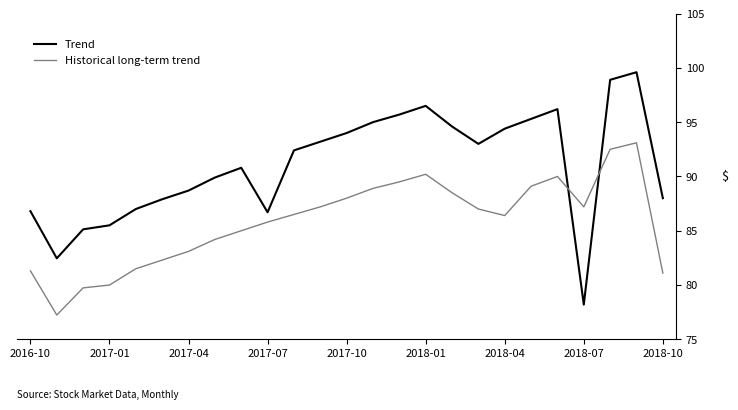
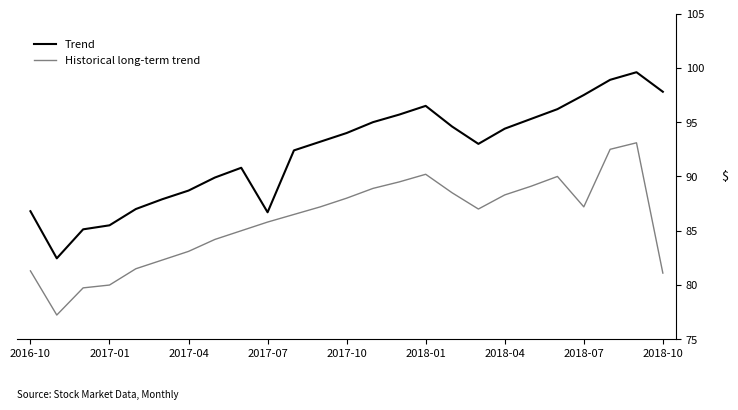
  {
    "Trend": {
      "2016-10": 86.8,
      "2017-01": 85.5,
      "2017-04": 88.7,
      "2017-07": 86.7,
      "2017-10": 94.0,
      "2018-01": 96.5,
      "2018-04": 94.4,
-     "2018-07": 78.2,
-     "2018-10": 88.0
+     "2018-07": 97.5,
+     "2018-10": 97.8
    },
    "Historical long-term trend": {
      "2016-10": 81.3,
      "2017-01": 80.0,
      "2017-04": 83.1,
      "2017-07": 85.8,
      "2017-10": 88.0,
      "2018-01": 90.2,
-     "2018-04": 86.4,
+     "2018-04": 88.3,
      "2018-07": 87.2,
      "2018-10": 81.1
    }
  }
